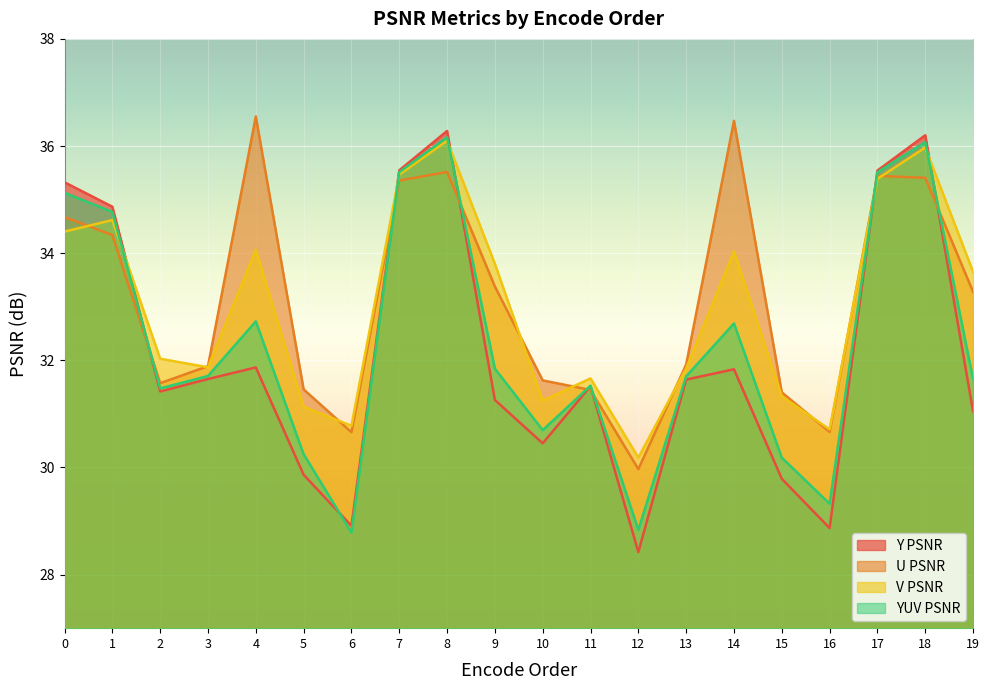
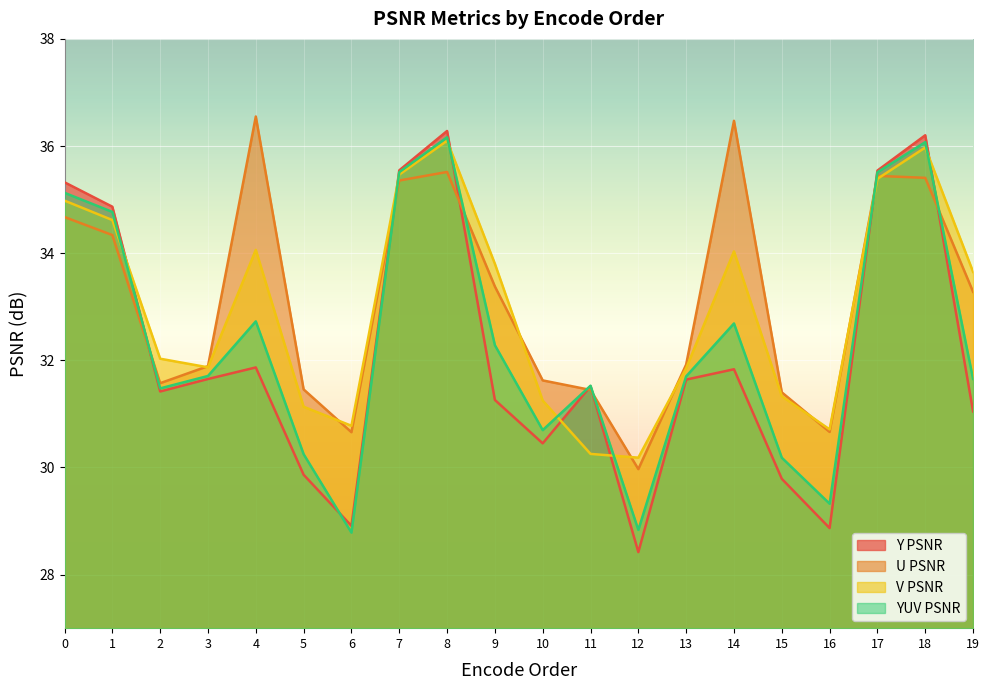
  {
    "V PSNR": {
-     "0": 34.4,
+     "0": 35.0,
      "1": 34.6,
      "2": 32.0,
      "4": 34.1,
      "5": 31.1,
      "6": 30.8,
      "8": 36.1,
      "9": 33.8,
      "10": 31.2,
-     "11": 31.7,
+     "11": 30.3,
      "12": 30.2,
      "13": 31.9,
      "14": 34.0,
      "15": 31.3,
      "17": 35.4,
      "18": 36.0,
      "19": 33.7
    },
    "YUV PSNR": {
      "0": 35.1,
      "1": 34.8,
      "2": 31.5,
      "3": 31.7,
      "4": 32.7,
      "5": 30.2,
      "6": 28.8,
      "8": 36.2,
-     "9": 31.8,
+     "9": 32.3,
      "10": 30.7,
      "12": 28.8,
      "13": 31.7,
      "14": 32.7,
      "15": 30.2,
      "16": 29.3,
      "18": 36.1,
      "19": 31.7
    }
  }
